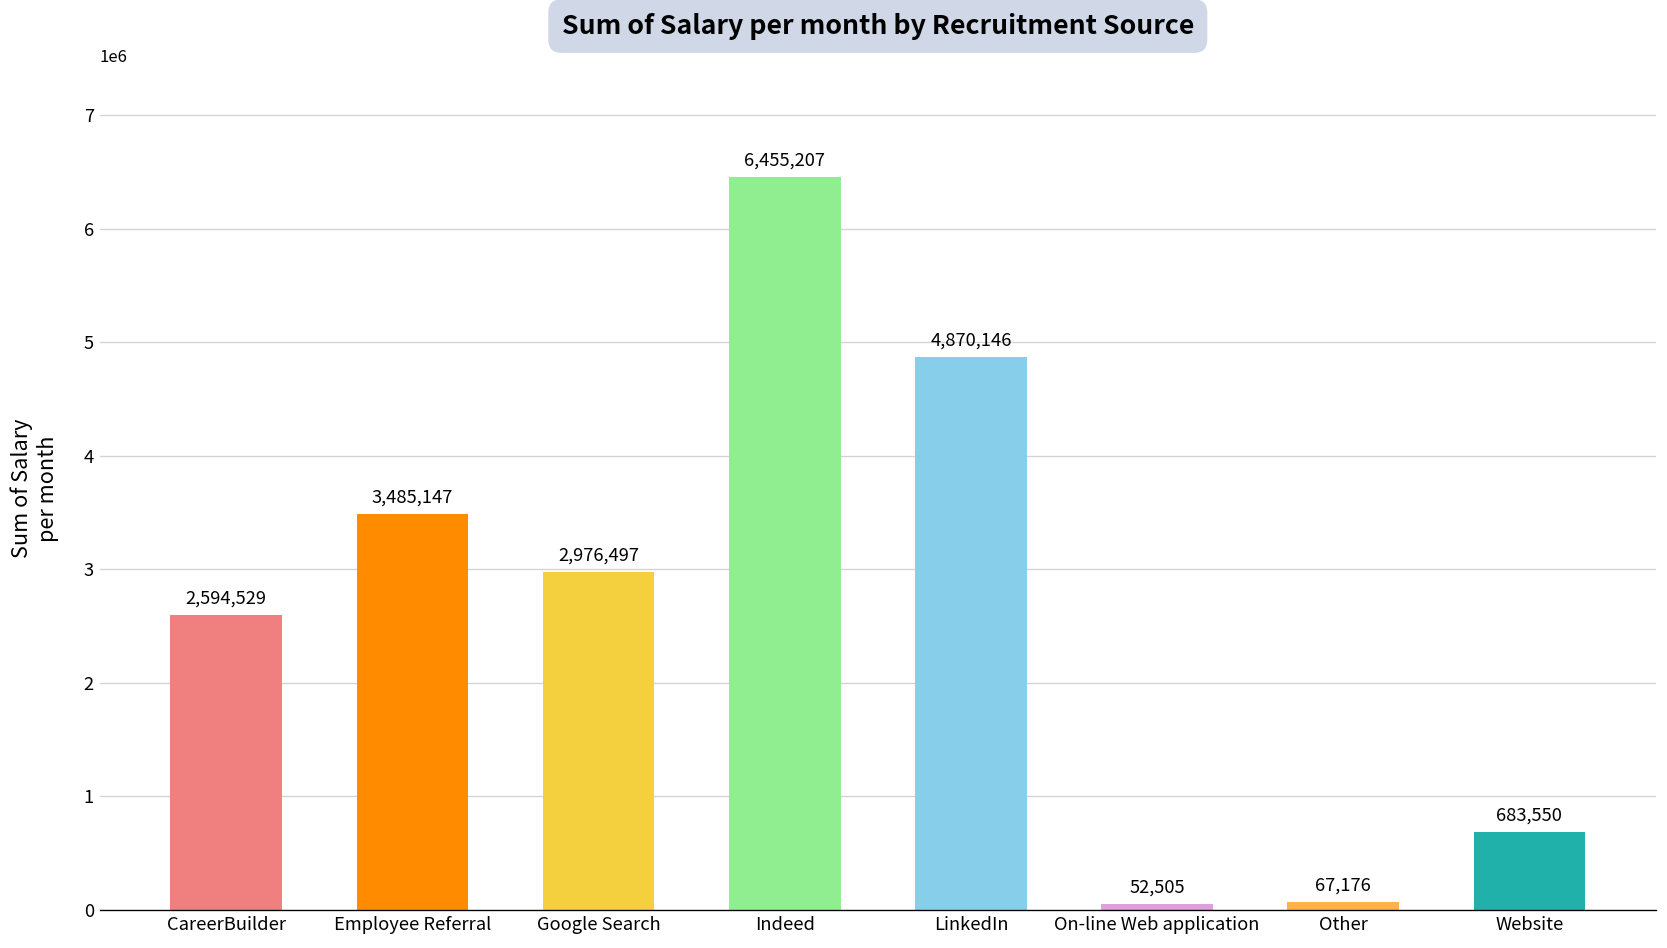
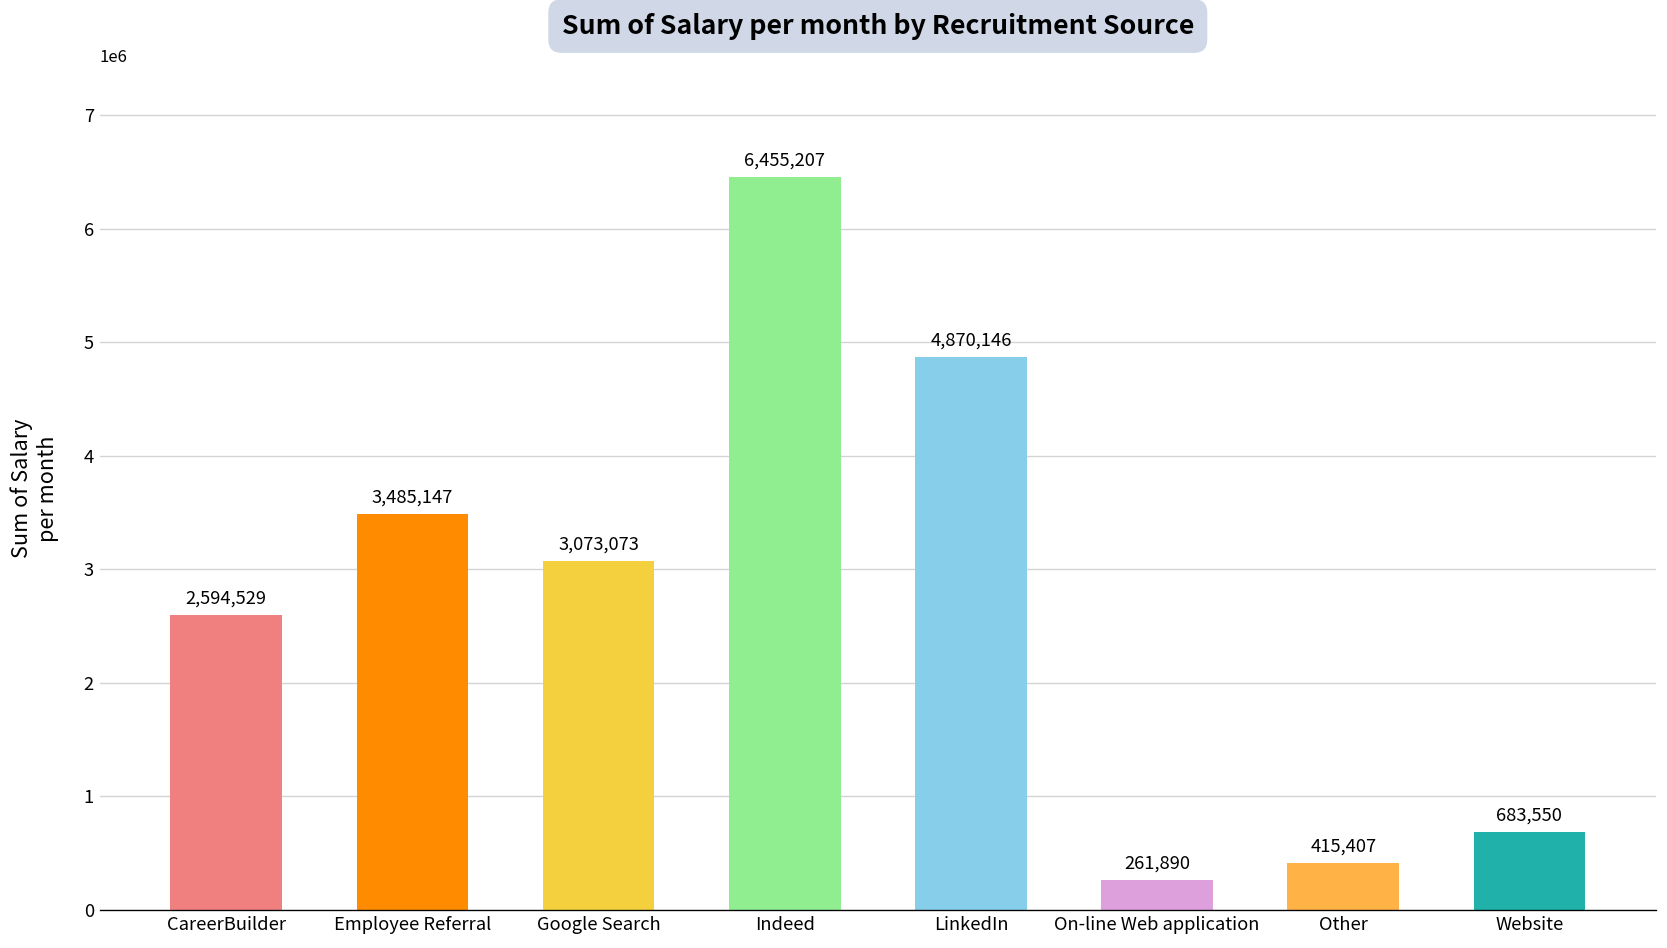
  {
    "CareerBuilder": "2,594,529",
    "Employee Referral": "3,485,147",
-   "Google Search": "2,976,497",
+   "Google Search": "3,073,073",
    "Indeed": "6,455,207",
    "LinkedIn": "4,870,146",
-   "On-line Web application": "52,505",
-   "Other": "67,176",
+   "On-line Web application": "261,890",
+   "Other": "415,407",
    "Website": "683,550"
  }
